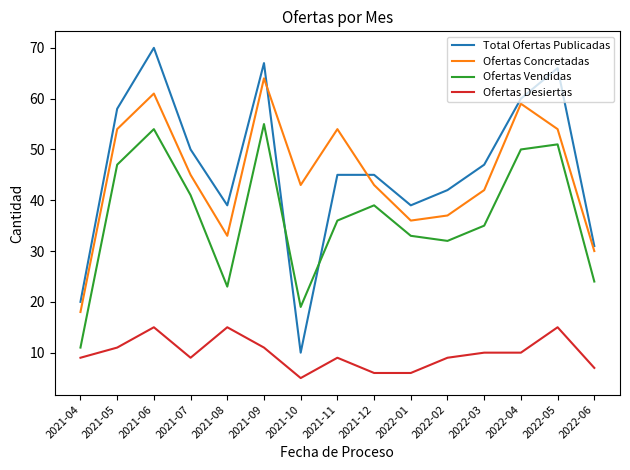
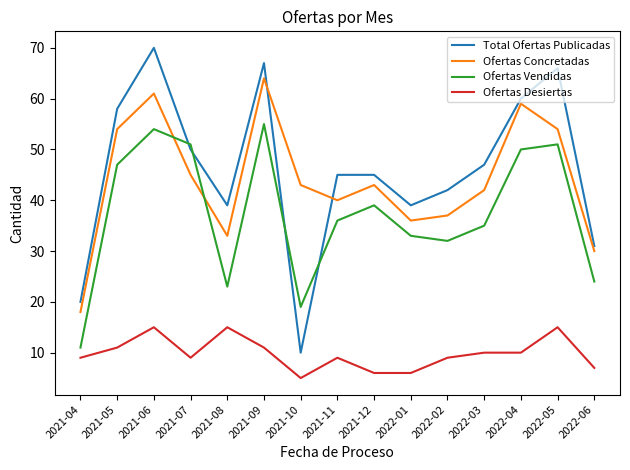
  {
    "Total Ofertas Publicadas": {
      "2021-04": 20,
      "2021-05": 58,
      "2021-06": 70,
      "2021-07": 50,
      "2021-08": 39,
      "2021-09": 67,
      "2021-10": 10,
      "2021-11": 45,
      "2021-12": 45,
      "2022-01": 39,
      "2022-02": 42,
      "2022-03": 47,
      "2022-06": 31
    },
    "Ofertas Concretadas": {
      "2021-04": 18,
      "2021-05": 54,
      "2021-06": 61,
      "2021-07": 45,
      "2021-08": 33,
      "2021-09": 64,
      "2021-10": 43,
-     "2021-11": 54,
+     "2021-11": 40,
      "2021-12": 43,
      "2022-01": 36,
      "2022-02": 37,
      "2022-03": 42,
      "2022-04": 59,
      "2022-05": 54,
      "2022-06": 30
    },
    "Ofertas Vendidas": {
      "2021-04": 11,
      "2021-05": 47,
      "2021-06": 54,
-     "2021-07": 41,
+     "2021-07": 51,
      "2021-08": 23,
      "2021-09": 55,
      "2021-10": 19,
      "2021-11": 36,
      "2021-12": 39,
      "2022-01": 33,
      "2022-02": 32,
      "2022-03": 35,
      "2022-04": 50,
      "2022-05": 51,
      "2022-06": 24
    },
    "Ofertas Desiertas": {
      "2021-04": 9,
      "2021-05": 11,
      "2021-06": 15,
      "2021-07": 9,
      "2021-08": 15,
      "2021-09": 11,
      "2021-10": 5,
      "2021-11": 9,
      "2021-12": 6,
      "2022-01": 6,
      "2022-02": 9,
      "2022-03": 10,
      "2022-04": 10,
      "2022-05": 15,
      "2022-06": 7
    }
  }
